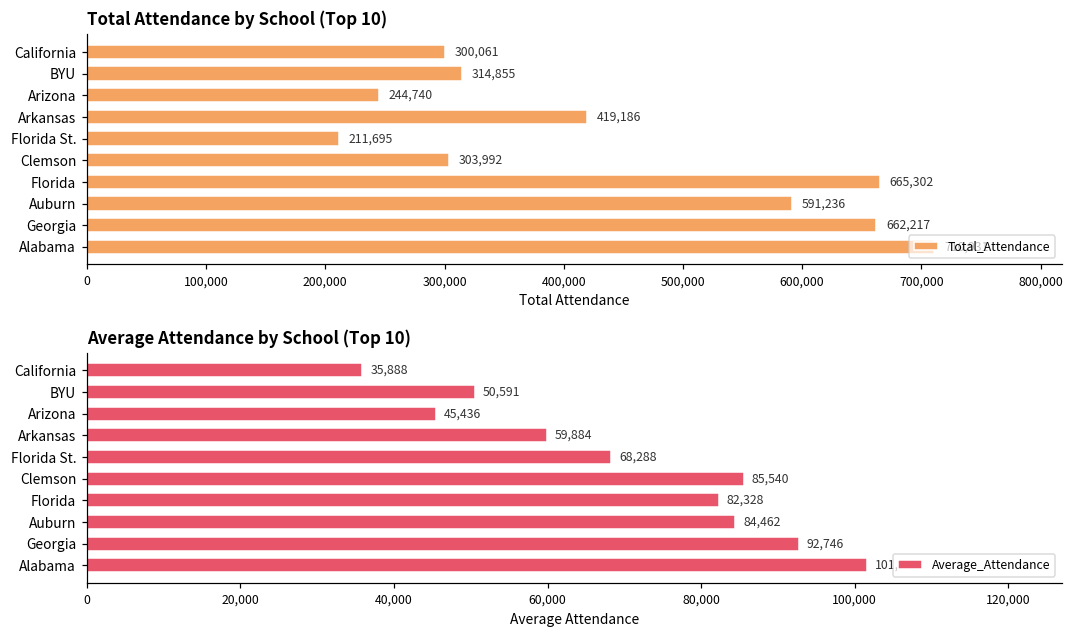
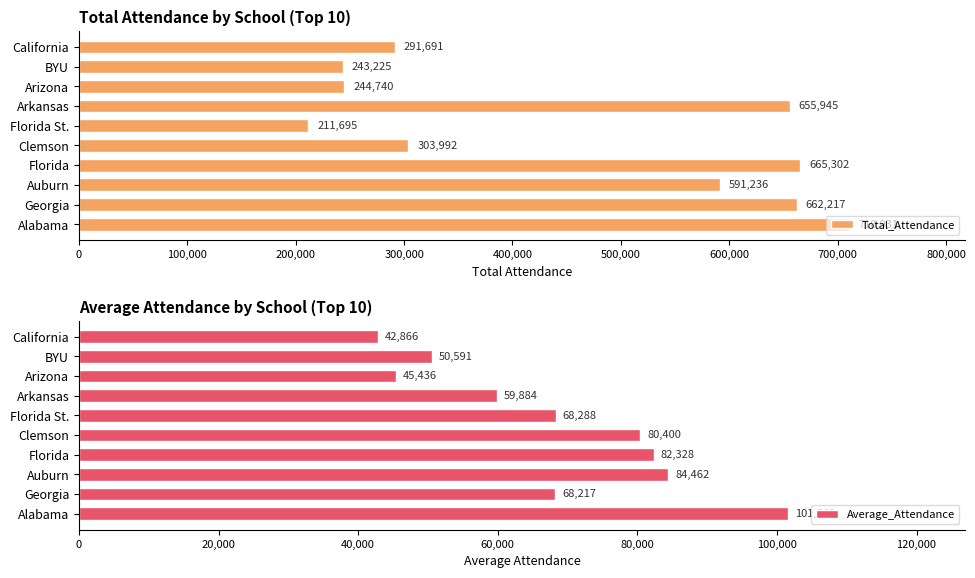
  {
    "Total Attendance by School (Top 10)": {
-     "California": "300,061",
-     "BYU": "314,855",
+     "California": "291,691",
+     "BYU": "243,225",
      "Arizona": "244,740",
-     "Arkansas": "419,186",
+     "Arkansas": "655,945",
      "Florida St.": "211,695",
      "Clemson": "303,992",
      "Florida": "665,302",
      "Auburn": "591,236",
      "Georgia": "662,217"
    },
    "Average Attendance by School (Top 10)": {
-     "California": "35,888",
+     "California": "42,866",
      "BYU": "50,591",
      "Arizona": "45,436",
      "Arkansas": "59,884",
      "Florida St.": "68,288",
-     "Clemson": "85,540",
+     "Clemson": "80,400",
      "Florida": "82,328",
      "Auburn": "84,462",
-     "Georgia": "92,746"
+     "Georgia": "68,217"
    }
  }
